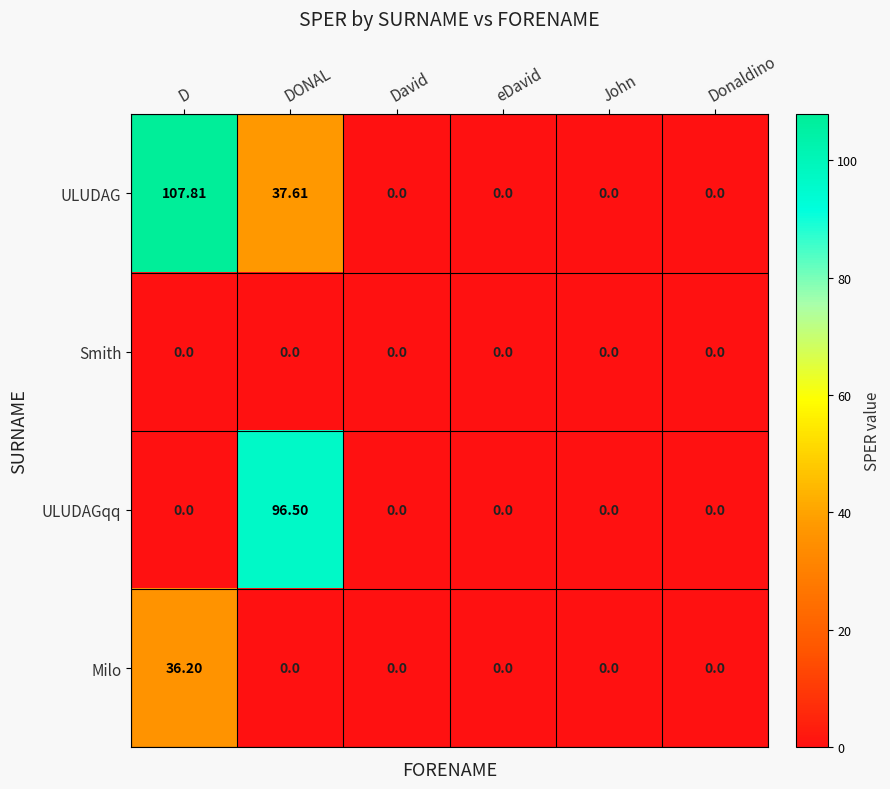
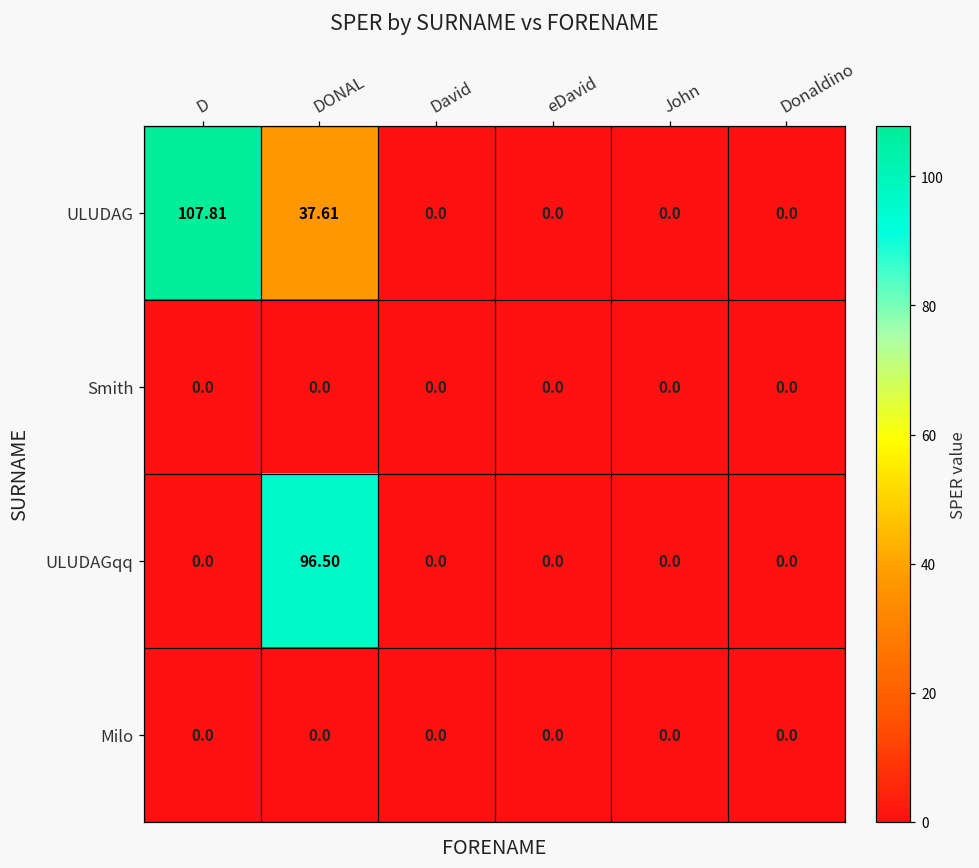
  {
    "ULUDAG": {
      "D": 107.81,
      "DONAL": 37.61,
      "David": 0.0,
      "eDavid": 0.0,
      "John": 0.0,
      "Donaldino": 0.0
    },
    "Smith": {
      "D": 0.0,
      "DONAL": 0.0,
      "David": 0.0,
      "eDavid": 0.0,
      "John": 0.0,
      "Donaldino": 0.0
    },
    "ULUDAGqq": {
      "D": 0.0,
      "DONAL": 96.50,
      "David": 0.0,
      "eDavid": 0.0,
      "John": 0.0,
      "Donaldino": 0.0
    },
    "Milo": {
-     "D": 36.20,
+     "D": 0.0,
      "DONAL": 0.0,
      "David": 0.0,
      "eDavid": 0.0,
      "John": 0.0,
      "Donaldino": 0.0
    }
  }
